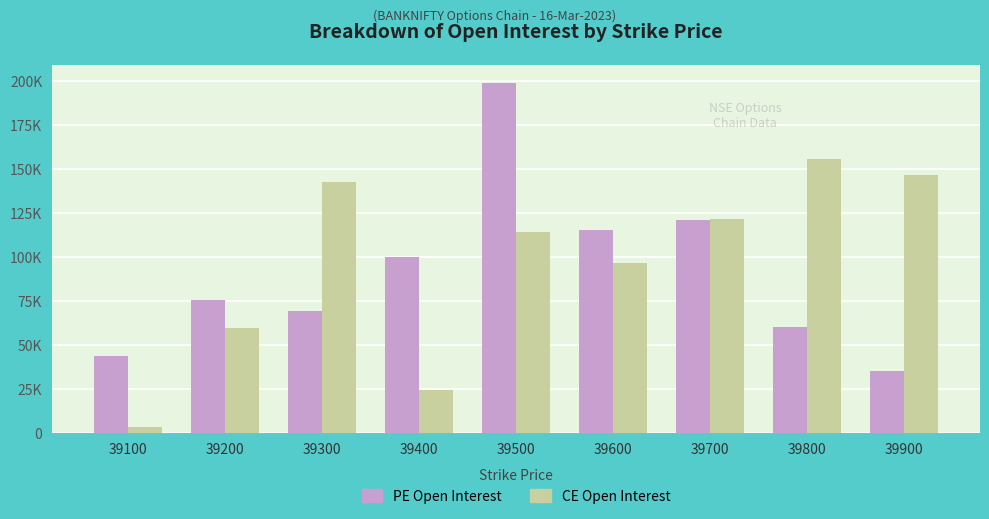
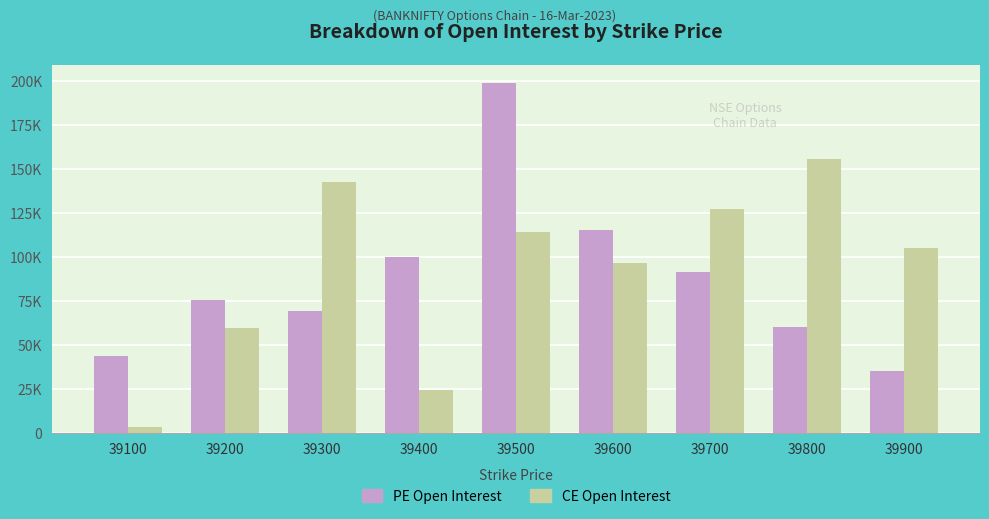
  {
    "PE Open Interest": {
      "39100": 43000,
      "39200": 75000,
      "39300": 69000,
      "39400": 100000,
      "39500": 199000,
      "39600": 115000,
-     "39700": 121000,
+     "39700": 92000,
      "39800": 60000,
      "39900": 35000
    },
    "CE Open Interest": {
      "39100": 3000,
      "39200": 59000,
      "39300": 143000,
      "39400": 25000,
      "39500": 114000,
      "39600": 97000,
-     "39700": 121000,
+     "39700": 127000,
      "39800": 156000,
-     "39900": 146000
+     "39900": 105000
    }
  }
